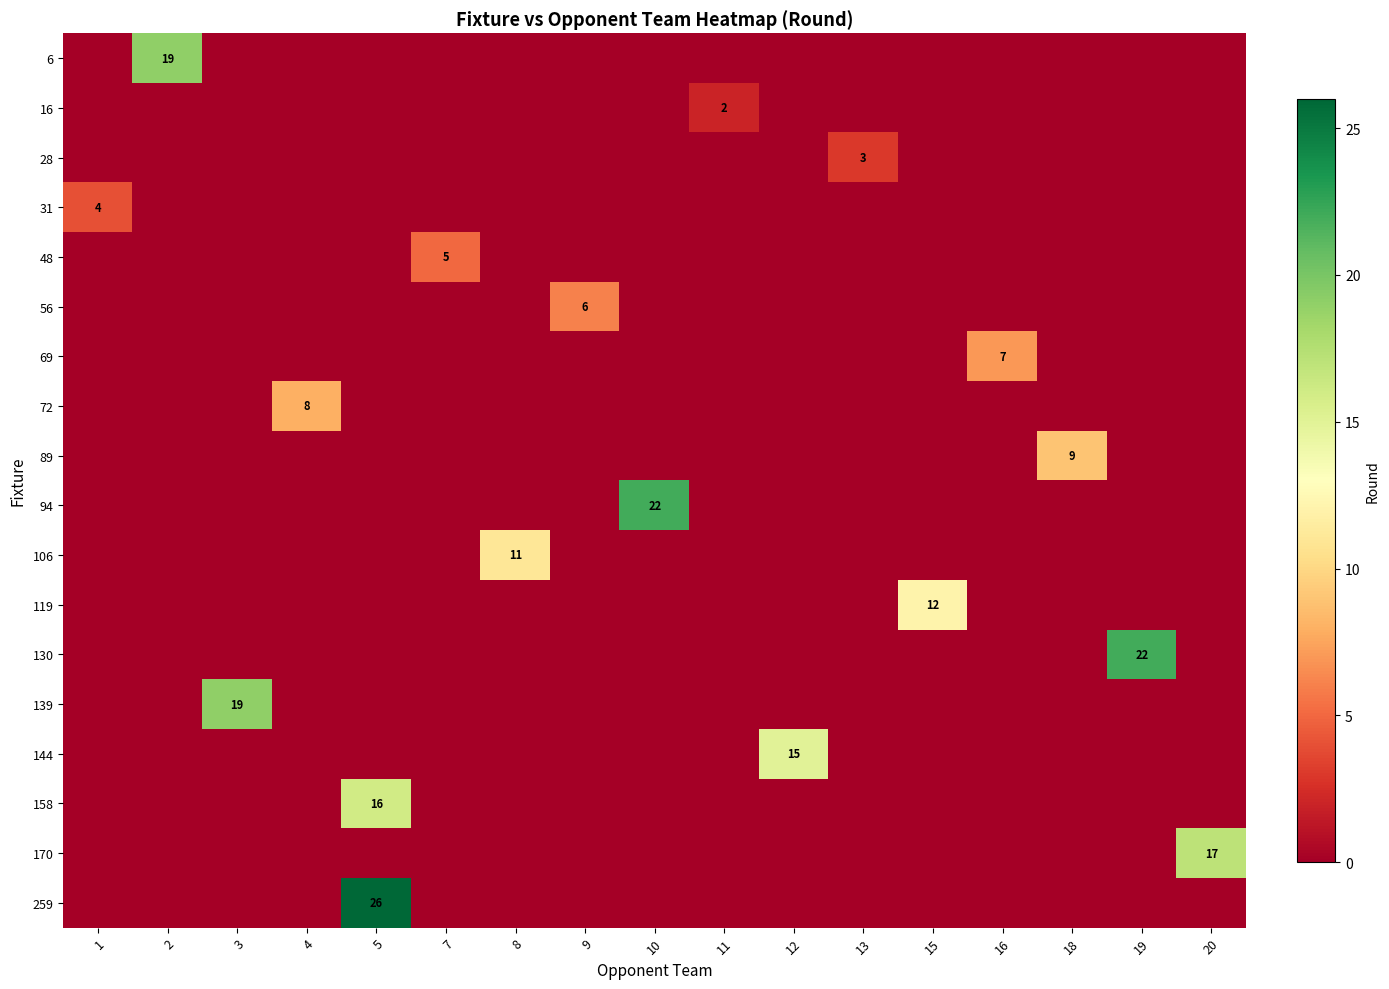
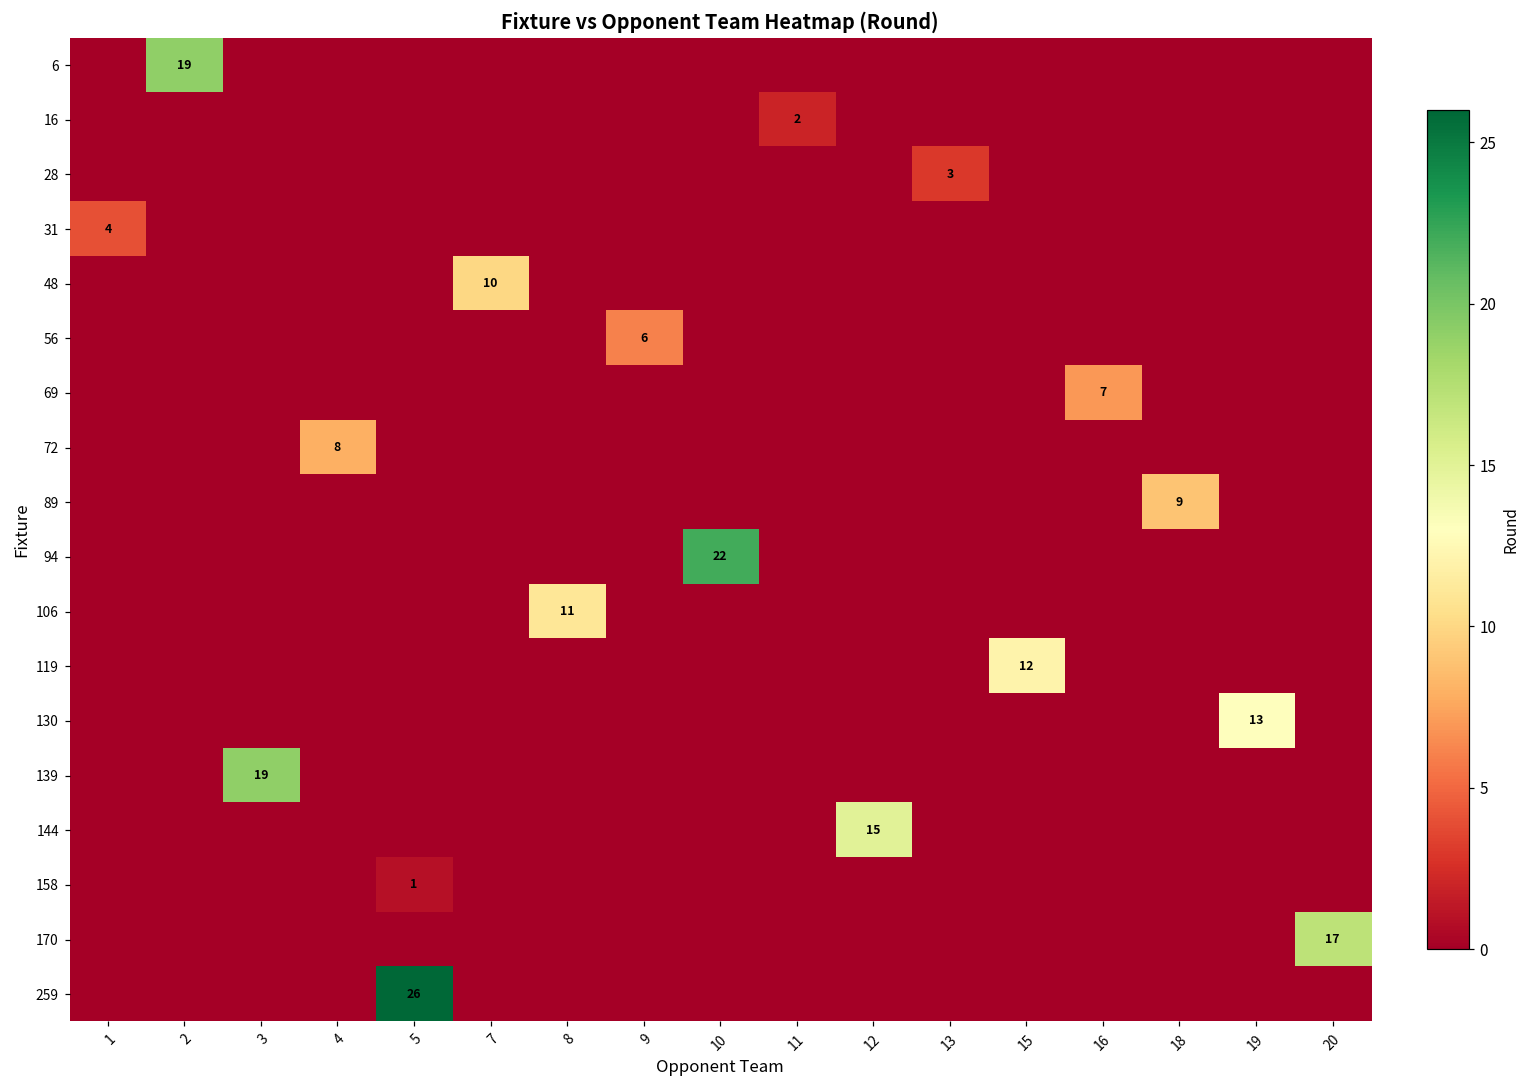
  {
    "6": {
      "2": 19
    },
    "16": {
      "11": 2
    },
    "28": {
      "13": 3
    },
    "31": {
      "1": 4
    },
    "48": {
-     "7": 5
+     "7": 10
    },
    "56": {
      "9": 6
    },
    "69": {
      "16": 7
    },
    "72": {
      "4": 8
    },
    "89": {
      "18": 9
    },
    "94": {
      "10": 22
    },
    "106": {
      "8": 11
    },
    "119": {
      "15": 12
    },
    "130": {
-     "19": 22
+     "19": 13
    },
    "139": {
      "3": 19
    },
    "144": {
      "12": 15
    },
    "158": {
-     "5": 16
+     "5": 1
    },
    "170": {
      "20": 17
    },
    "259": {
      "5": 26
    }
  }
